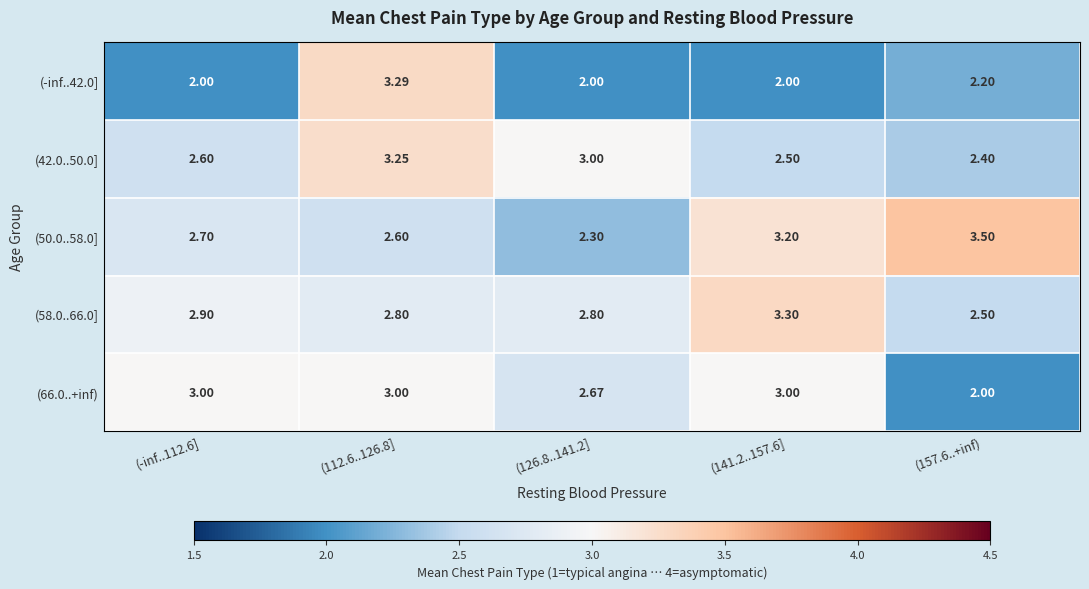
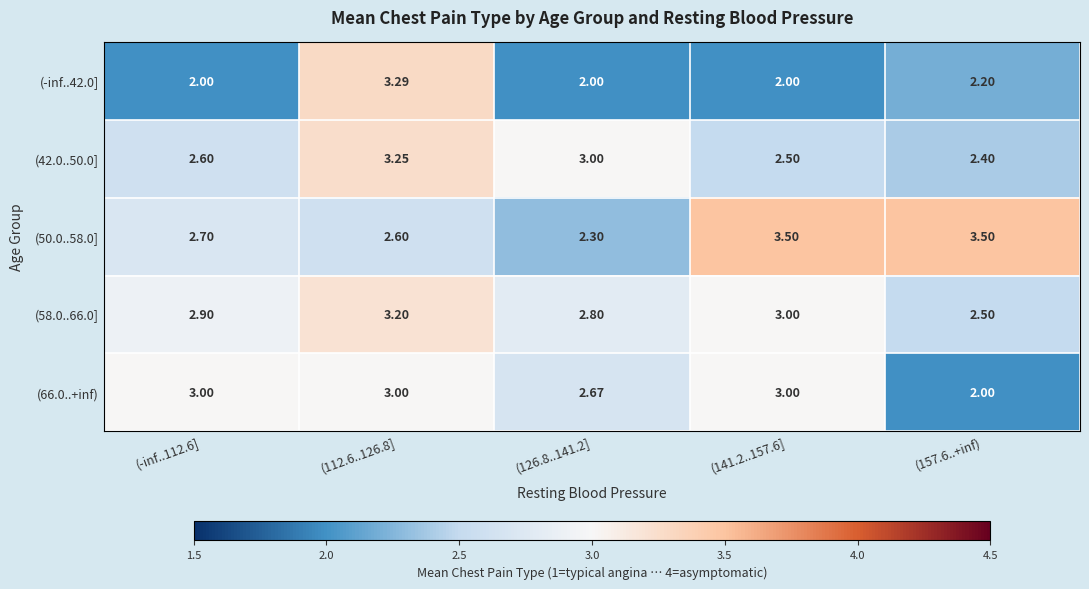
  {
    "(-inf..42.0]": {
      "(-inf..112.6]": 2.00,
      "(112.6..126.8]": 3.29,
      "(126.8..141.2]": 2.00,
      "(141.2..157.6]": 2.00,
      "(157.6..+inf)": 2.20
    },
    "(42.0..50.0]": {
      "(-inf..112.6]": 2.60,
      "(112.6..126.8]": 3.25,
      "(126.8..141.2]": 3.00,
      "(141.2..157.6]": 2.50,
      "(157.6..+inf)": 2.40
    },
    "(50.0..58.0]": {
      "(-inf..112.6]": 2.70,
      "(112.6..126.8]": 2.60,
      "(126.8..141.2]": 2.30,
-     "(141.2..157.6]": 3.20,
+     "(141.2..157.6]": 3.50,
      "(157.6..+inf)": 3.50
    },
    "(58.0..66.0]": {
      "(-inf..112.6]": 2.90,
-     "(112.6..126.8]": 2.80,
+     "(112.6..126.8]": 3.20,
      "(126.8..141.2]": 2.80,
-     "(141.2..157.6]": 3.30,
+     "(141.2..157.6]": 3.00,
      "(157.6..+inf)": 2.50
    },
    "(66.0..+inf)": {
      "(-inf..112.6]": 3.00,
      "(112.6..126.8]": 3.00,
      "(126.8..141.2]": 2.67,
      "(141.2..157.6]": 3.00,
      "(157.6..+inf)": 2.00
    }
  }
